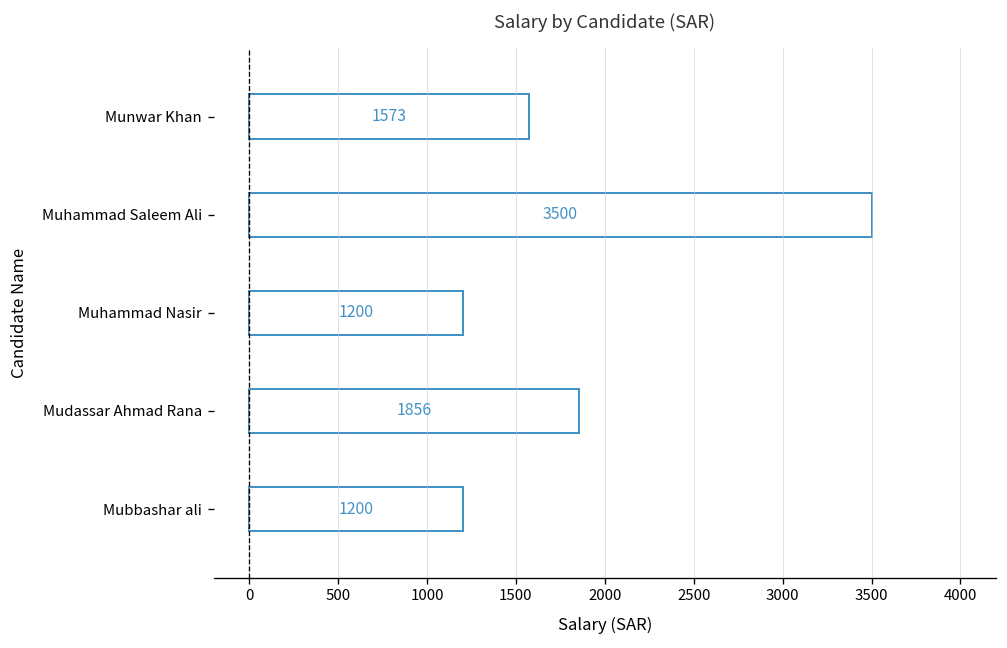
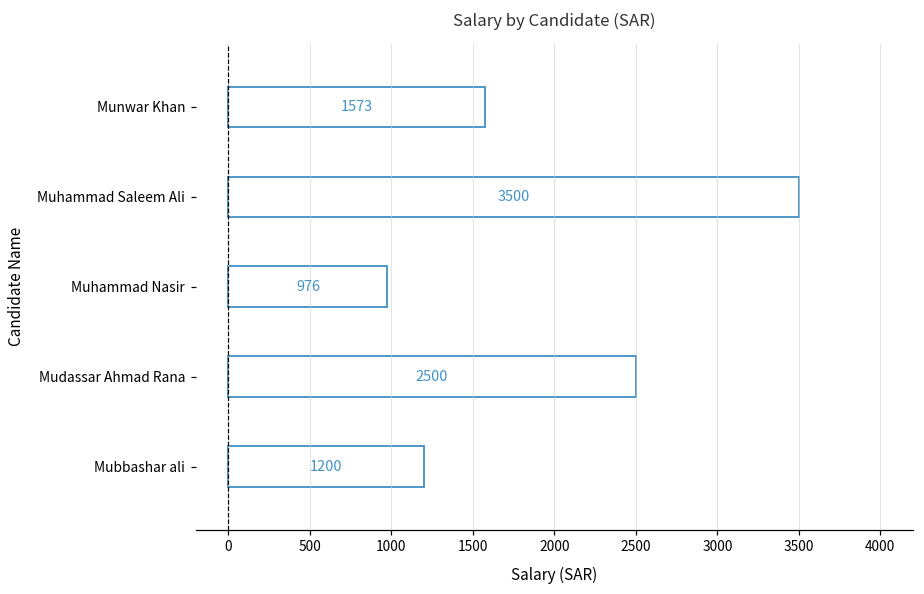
  {
    "Munwar Khan": 1573,
    "Muhammad Saleem Ali": 3500,
-   "Muhammad Nasir": 1200,
-   "Mudassar Ahmad Rana": 1856,
+   "Muhammad Nasir": 976,
+   "Mudassar Ahmad Rana": 2500,
    "Mubbashar ali": 1200
  }
